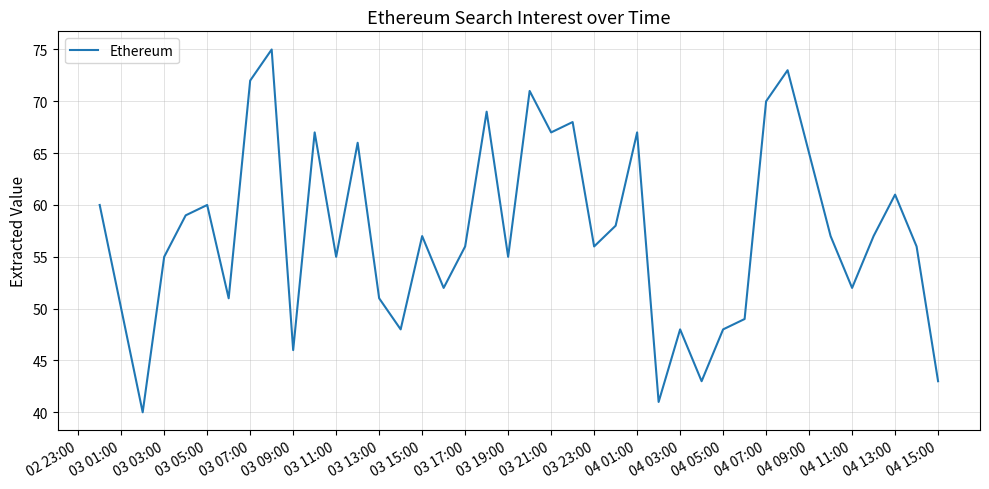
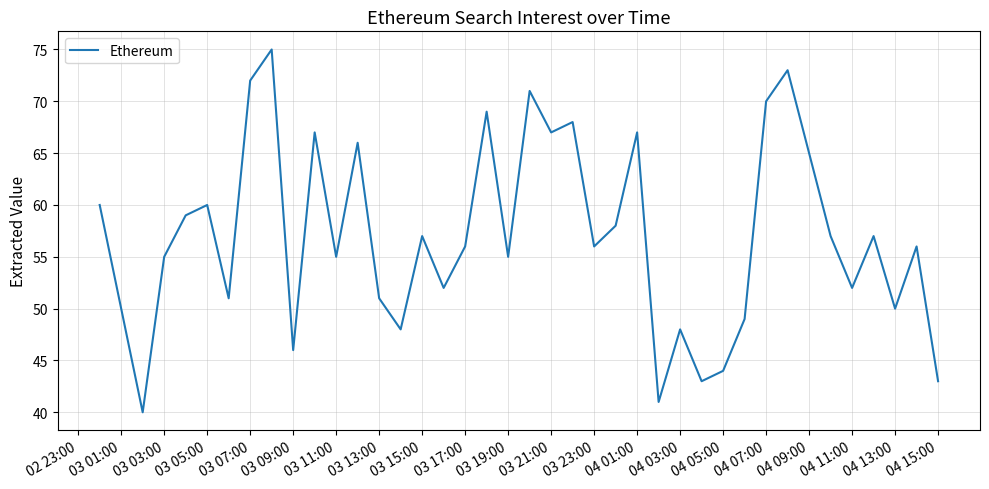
  {
    "03 01:00": 50,
    "03 03:00": 55,
    "03 05:00": 60,
    "03 07:00": 72,
    "03 09:00": 46,
    "03 11:00": 55,
    "03 13:00": 51,
    "03 15:00": 57,
    "03 17:00": 56,
    "03 19:00": 55,
    "03 21:00": 67,
    "03 23:00": 56,
    "04 01:00": 67,
    "04 03:00": 48,
-   "04 05:00": 48,
+   "04 05:00": 44,
    "04 07:00": 70,
    "04 09:00": 65,
    "04 11:00": 52,
-   "04 13:00": 61,
+   "04 13:00": 50,
    "04 15:00": 43
  }
